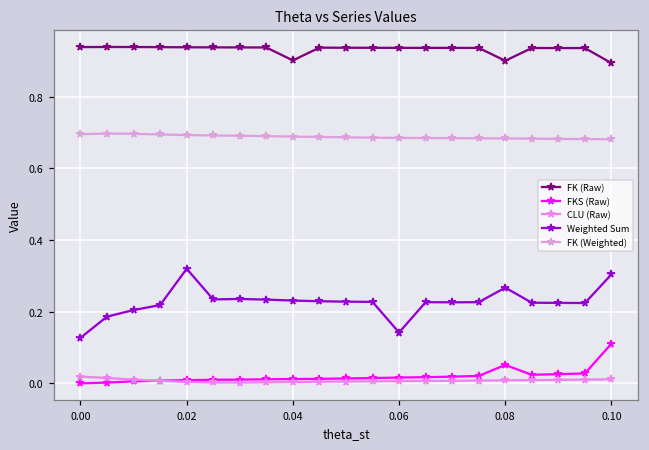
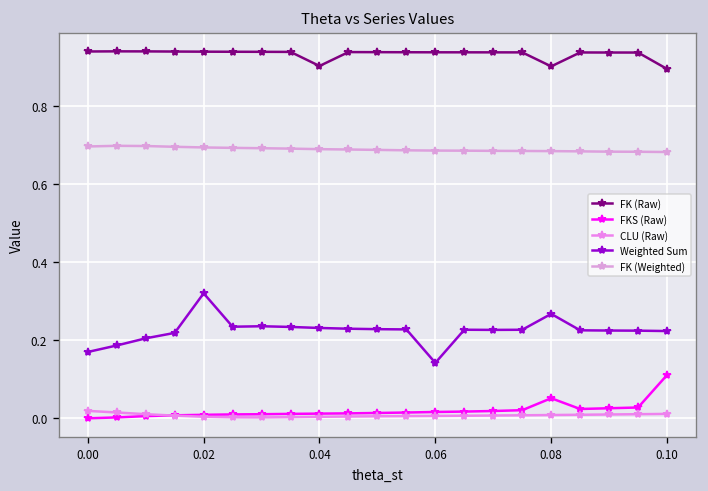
  {
    "FK (Raw)": {
      "0.00": 0.94,
      "0.02": 0.94,
      "0.04": 0.90,
      "0.06": 0.94,
      "0.08": 0.90,
      "0.10": 0.89
    },
    "FKS (Raw)": {
      "0.00": 0.00,
      "0.04": 0.01,
      "0.06": 0.02,
      "0.08": 0.05,
      "0.10": 0.11
    },
    "Weighted Sum": {
-     "0.00": 0.13,
+     "0.00": 0.17,
      "0.02": 0.32,
      "0.04": 0.23,
      "0.06": 0.14,
      "0.08": 0.27,
-     "0.10": 0.30
+     "0.10": 0.22
    }
  }
